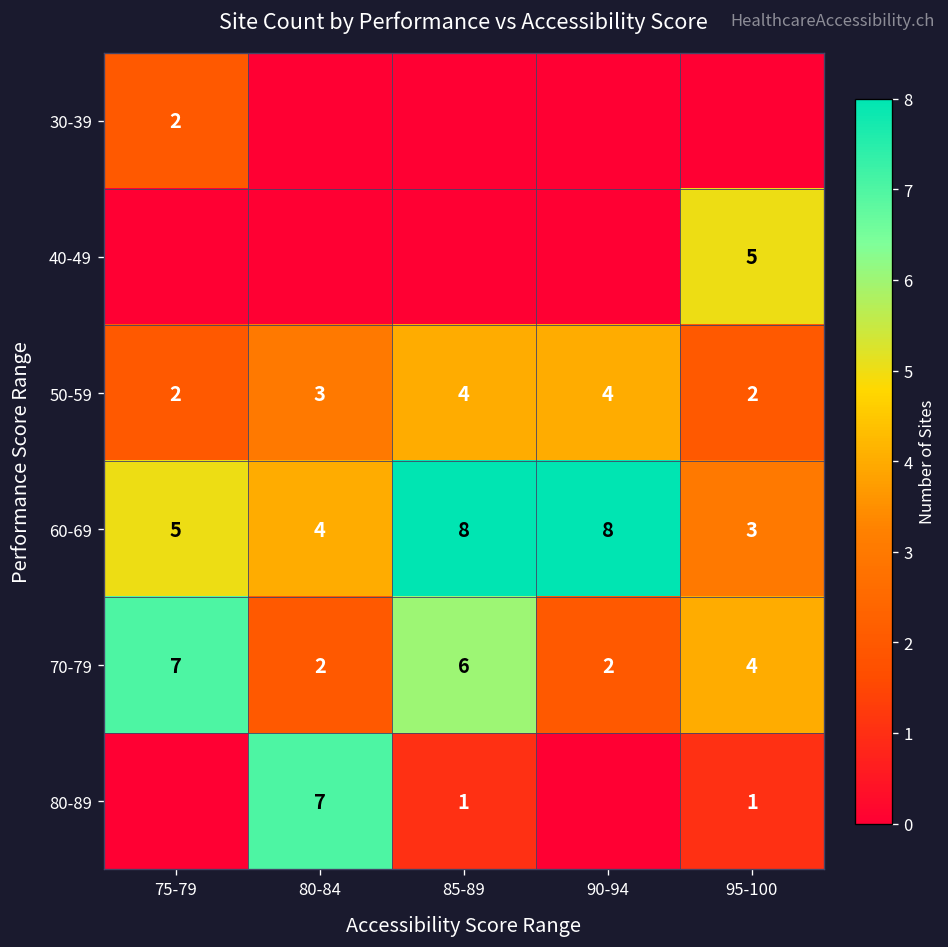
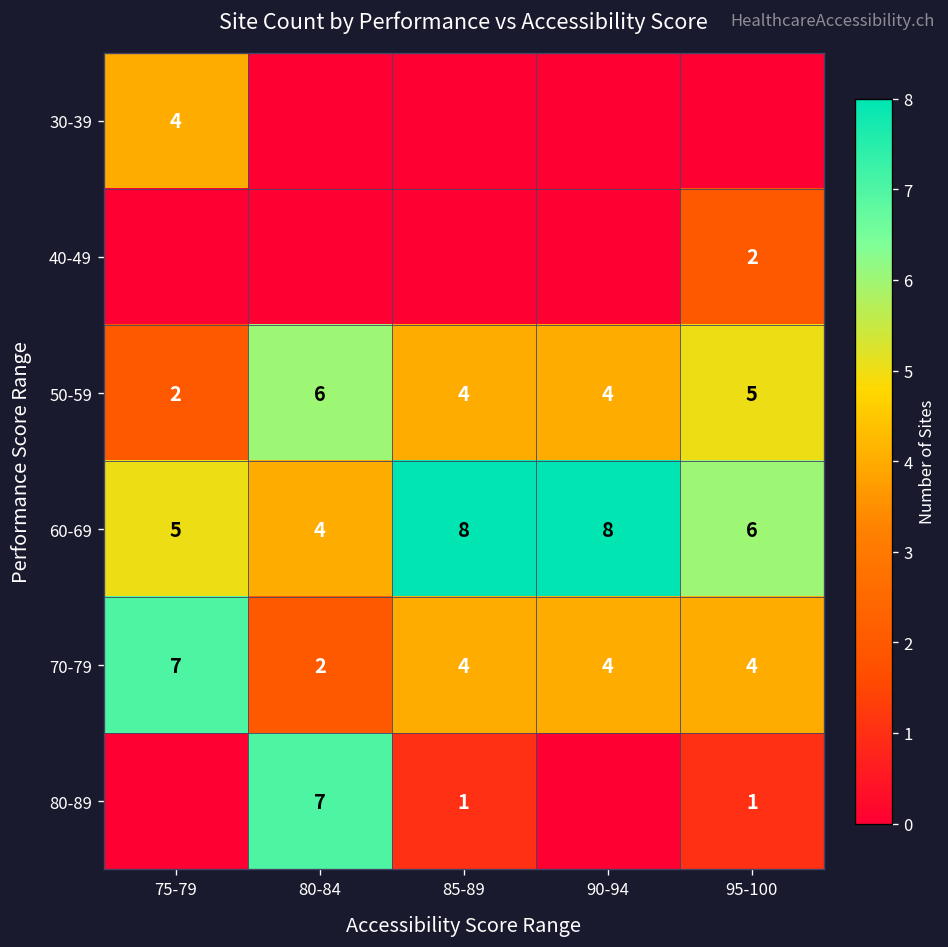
  {
    "30-39": {
-     "75-79": 2
+     "75-79": 4
    },
    "40-49": {
-     "95-100": 5
+     "95-100": 2
    },
    "50-59": {
      "75-79": 2,
-     "80-84": 3,
+     "80-84": 6,
      "85-89": 4,
      "90-94": 4,
-     "95-100": 2
+     "95-100": 5
    },
    "60-69": {
      "75-79": 5,
      "80-84": 4,
      "85-89": 8,
      "90-94": 8,
-     "95-100": 3
+     "95-100": 6
    },
    "70-79": {
      "75-79": 7,
      "80-84": 2,
-     "85-89": 6,
-     "90-94": 2,
+     "85-89": 4,
+     "90-94": 4,
      "95-100": 4
    },
    "80-89": {
      "80-84": 7,
      "85-89": 1,
      "95-100": 1
    }
  }
